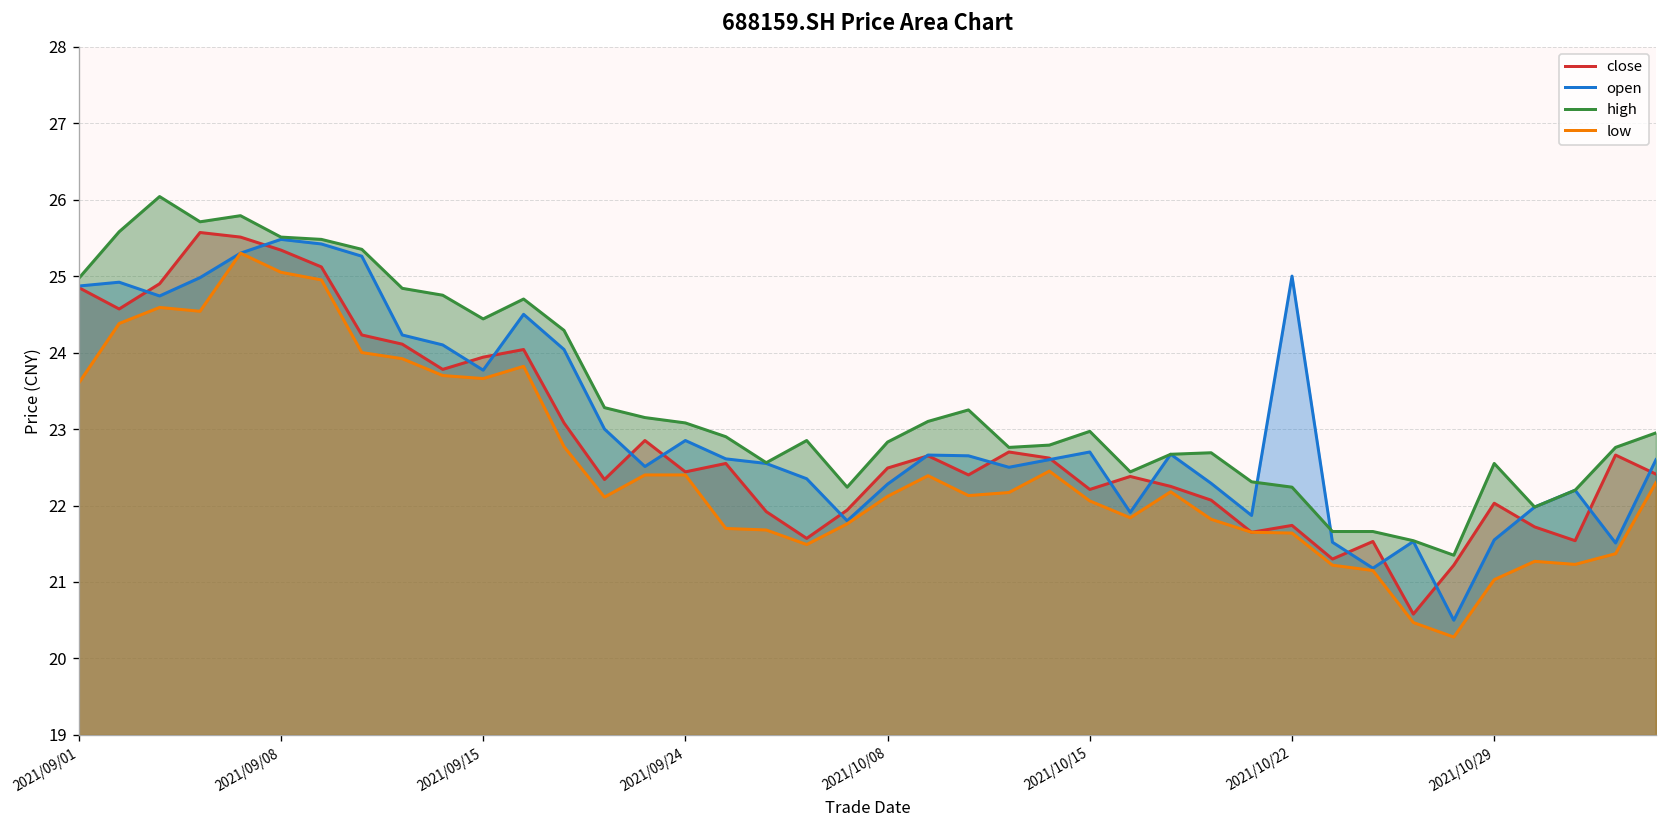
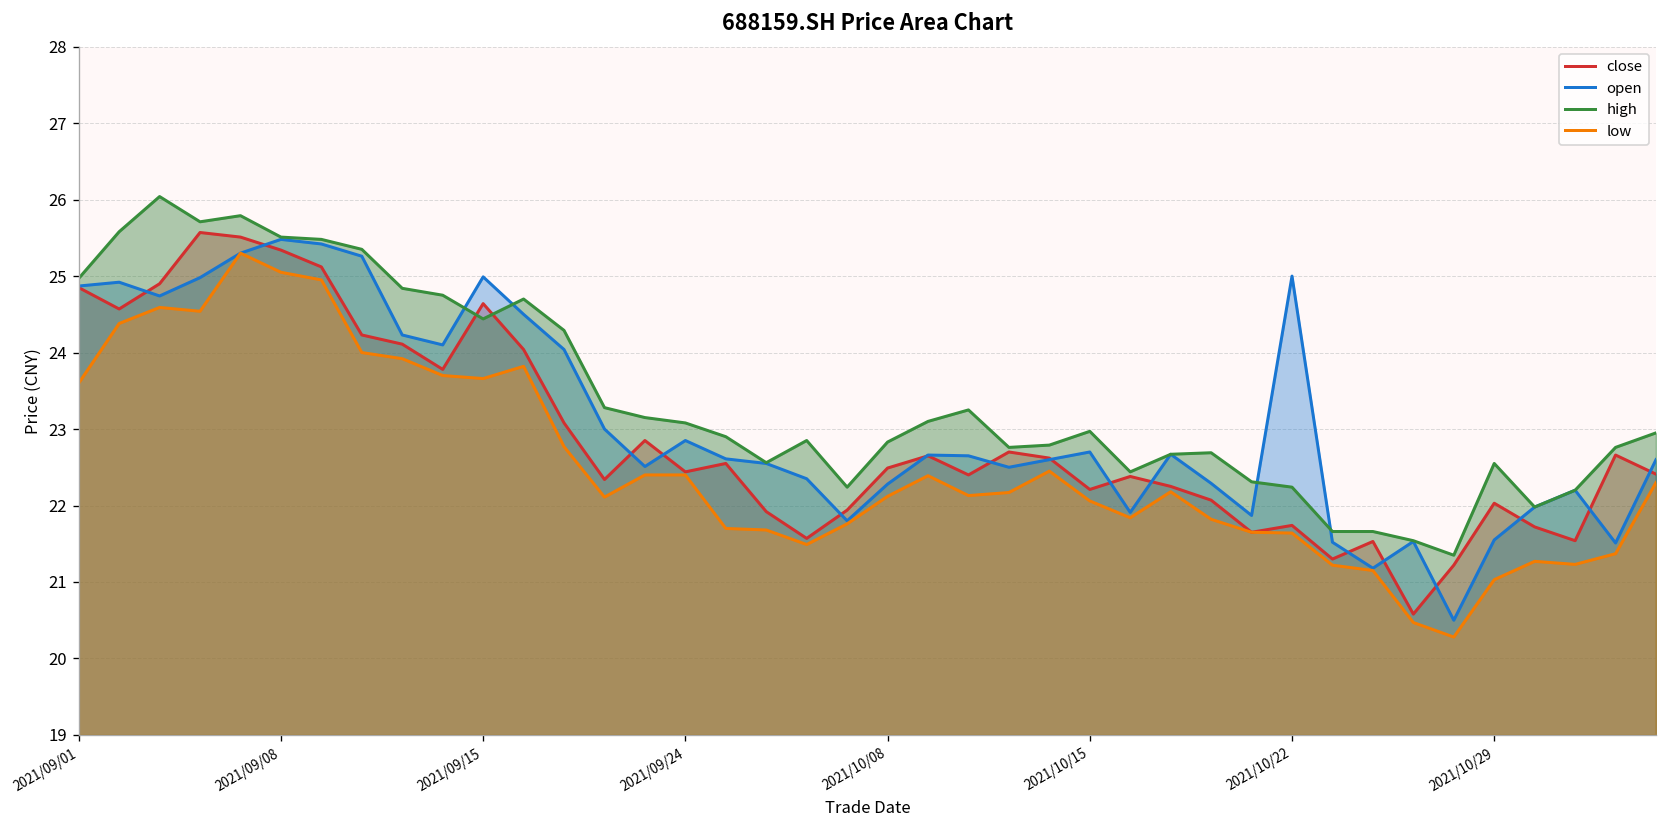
  {
    "close": {
      "2021/09/08": 25.3,
-     "2021/09/15": 23.9,
+     "2021/09/15": 24.6,
      "2021/09/24": 22.4,
      "2021/10/08": 22.5,
      "2021/10/15": 22.2,
      "2021/10/22": 21.7,
      "2021/10/29": 22.0
    },
    "open": {
-     "2021/09/15": 23.8,
+     "2021/09/15": 25.0,
      "2021/09/24": 22.9,
      "2021/10/08": 22.3,
      "2021/10/15": 22.7,
      "2021/10/22": 25.0,
      "2021/10/29": 21.6
    },
    "high": {
      "2021/09/01": 25.0,
      "2021/09/15": 24.4,
      "2021/09/24": 23.1,
      "2021/10/08": 22.8,
      "2021/10/15": 23.0,
      "2021/10/22": 22.2,
      "2021/10/29": 22.6
    },
    "low": {
      "2021/09/01": 23.6,
      "2021/09/08": 25.1,
      "2021/09/15": 23.7,
      "2021/09/24": 22.4,
      "2021/10/08": 22.1,
      "2021/10/15": 22.1,
      "2021/10/22": 21.6,
      "2021/10/29": 21.0
    }
  }
